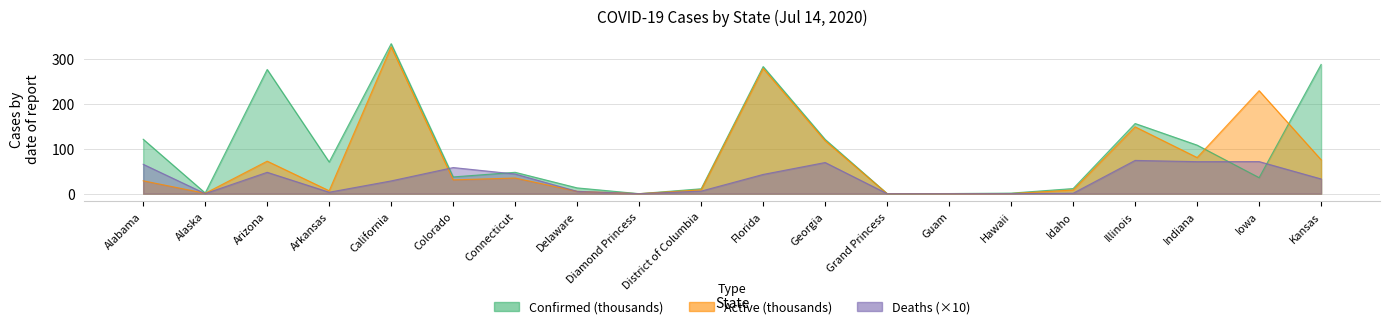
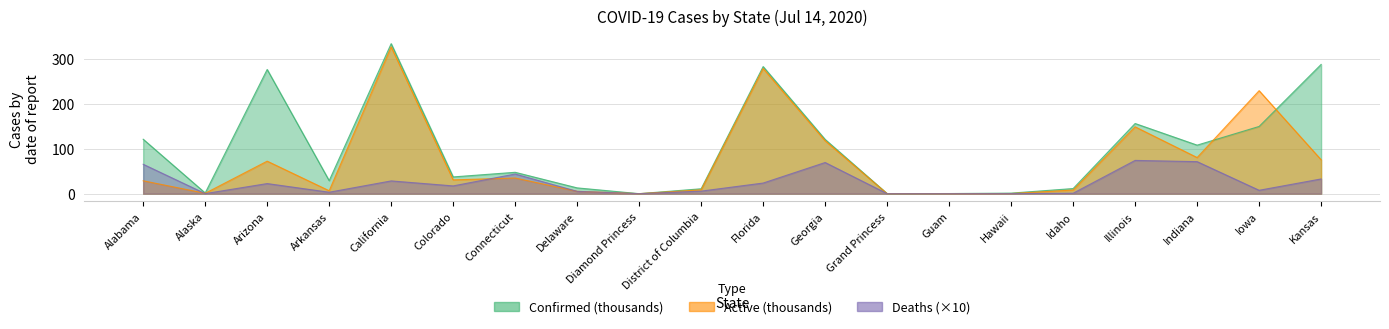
  {
    "Confirmed (thousands)": {
      "Alabama": 120,
      "Arizona": 280,
-     "Arkansas": 70,
+     "Arkansas": 30,
      "California": 330,
      "Colorado": 40,
      "Delaware": 10,
      "Illinois": 160,
      "Indiana": 110,
-     "Iowa": 40,
+     "Iowa": 150,
      "Kansas": 290
    },
    "Active (thousands)": {
      "Alabama": 30,
      "Arizona": 70,
      "California": 330,
      "Colorado": 30,
      "Connecticut": 30,
      "Illinois": 150,
      "Indiana": 80,
      "Iowa": 230,
      "Kansas": 80
    },
    "Deaths (×10)": {
      "Alabama": 70,
-     "Arizona": 50,
+     "Arizona": 20,
      "California": 30,
-     "Colorado": 60,
-     "Florida": 40,
+     "Colorado": 20,
+     "Florida": 20,
      "Georgia": 70,
      "Idaho": 0,
      "Illinois": 70,
      "Indiana": 70,
-     "Iowa": 70,
+     "Iowa": 10,
      "Kansas": 30
    }
  }
